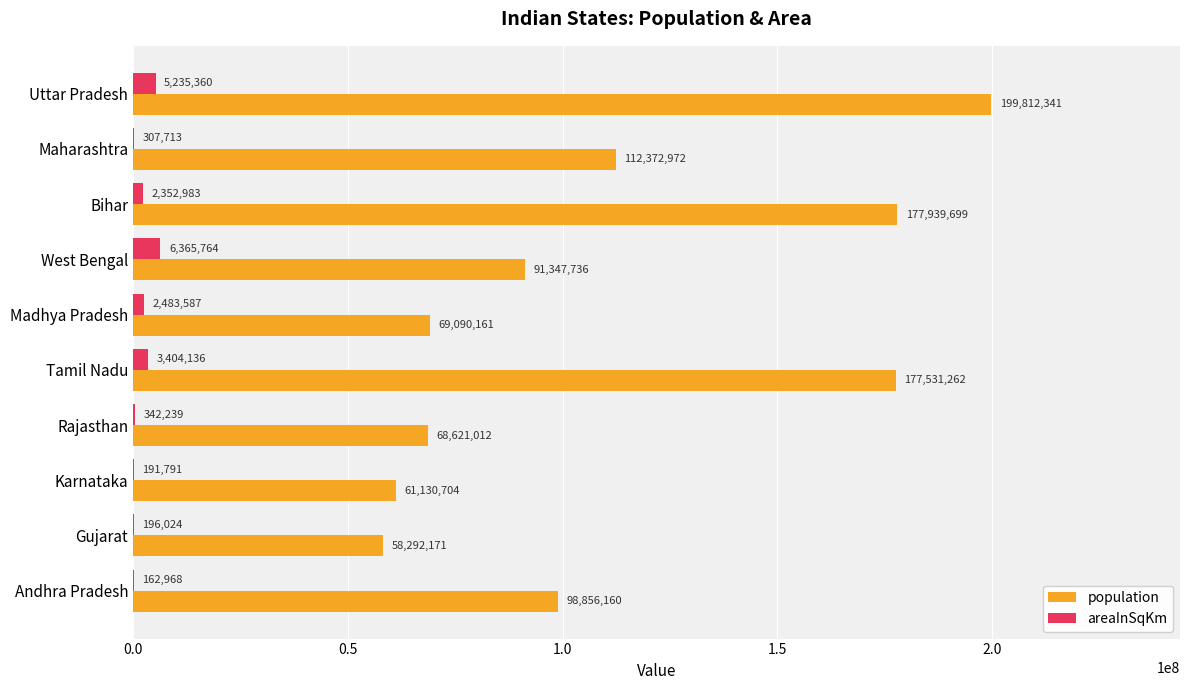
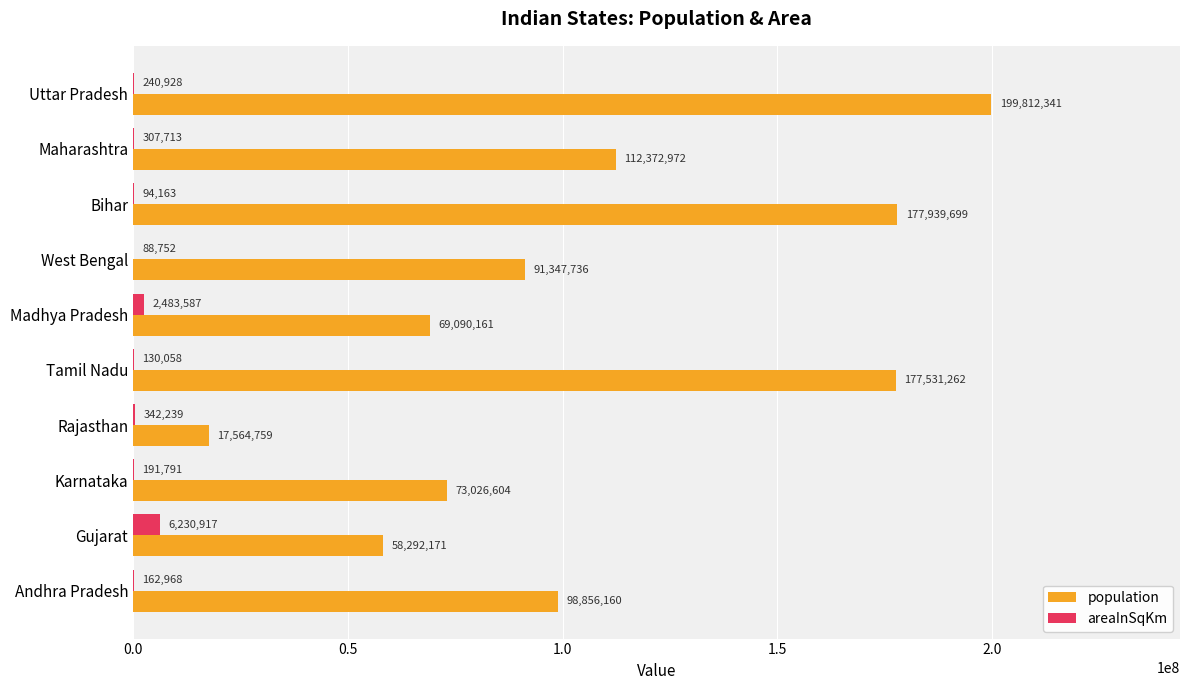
  {
    "population": {
      "Uttar Pradesh": "199,812,341",
      "Maharashtra": "112,372,972",
      "Bihar": "177,939,699",
      "West Bengal": "91,347,736",
      "Madhya Pradesh": "69,090,161",
      "Tamil Nadu": "177,531,262",
-     "Rajasthan": "68,621,012",
-     "Karnataka": "61,130,704",
+     "Rajasthan": "17,564,759",
+     "Karnataka": "73,026,604",
      "Gujarat": "58,292,171",
      "Andhra Pradesh": "98,856,160"
    },
    "areaInSqKm": {
-     "Uttar Pradesh": "5,235,360",
+     "Uttar Pradesh": "240,928",
      "Maharashtra": "307,713",
-     "Bihar": "2,352,983",
-     "West Bengal": "6,365,764",
+     "Bihar": "94,163",
+     "West Bengal": "88,752",
      "Madhya Pradesh": "2,483,587",
-     "Tamil Nadu": "3,404,136",
+     "Tamil Nadu": "130,058",
      "Rajasthan": "342,239",
      "Karnataka": "191,791",
-     "Gujarat": "196,024",
+     "Gujarat": "6,230,917",
      "Andhra Pradesh": "162,968"
    }
  }
